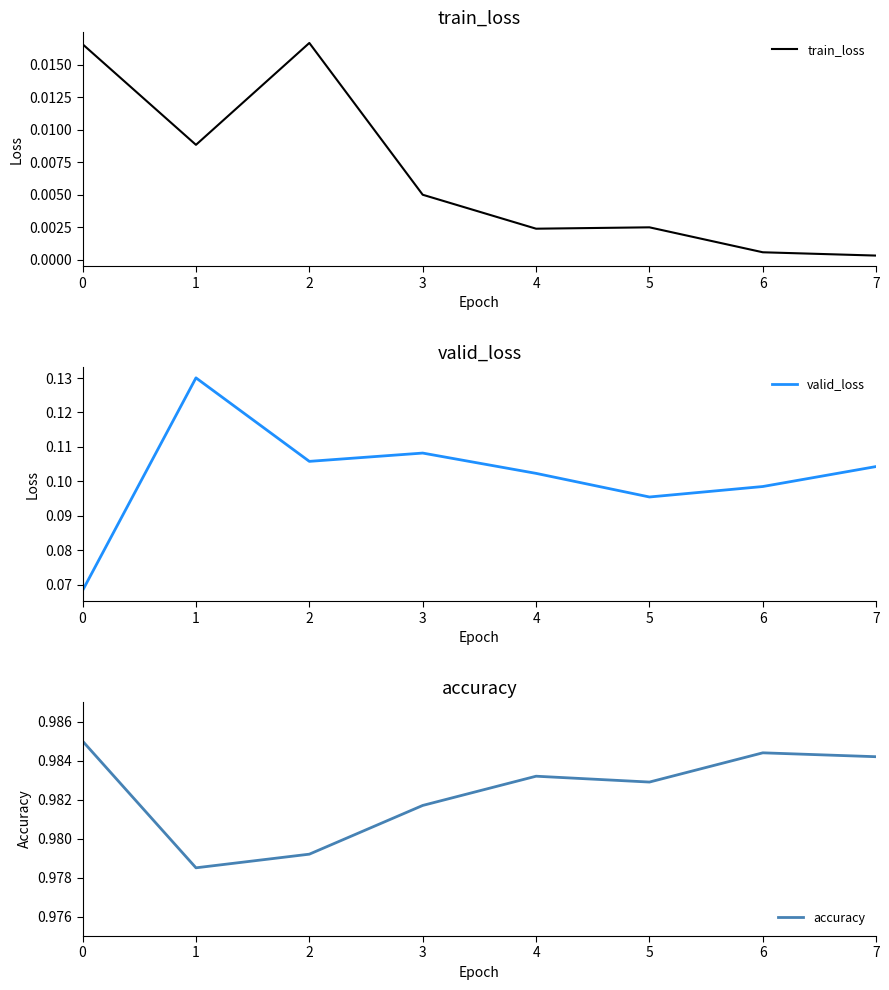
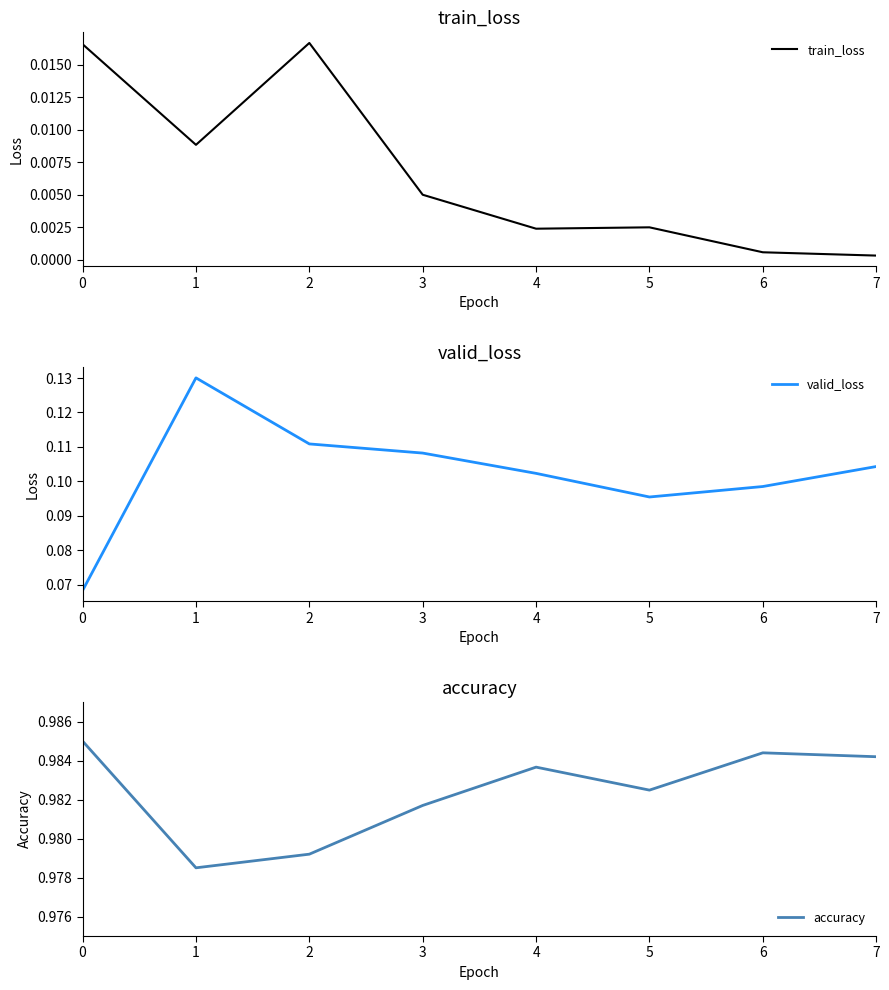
  {
    "train_loss": {
      "0": 0.0166,
      "1": 0.0088,
      "2": 0.0167,
      "3": 0.0050,
      "4": 0.0024,
      "5": 0.0025,
      "6": 0.0006,
      "7": 0.0003
    },
    "valid_loss": {
      "0": 0.068,
      "1": 0.130,
-     "2": 0.106,
+     "2": 0.111,
      "3": 0.108,
      "4": 0.102,
      "5": 0.095,
      "6": 0.099,
      "7": 0.104
    },
    "accuracy": {
      "0": 0.9850,
      "1": 0.9785,
      "2": 0.9792,
      "3": 0.9817,
-     "4": 0.9832,
-     "5": 0.9829,
+     "4": 0.9837,
+     "5": 0.9825,
      "6": 0.9844,
      "7": 0.9842
    }
  }
